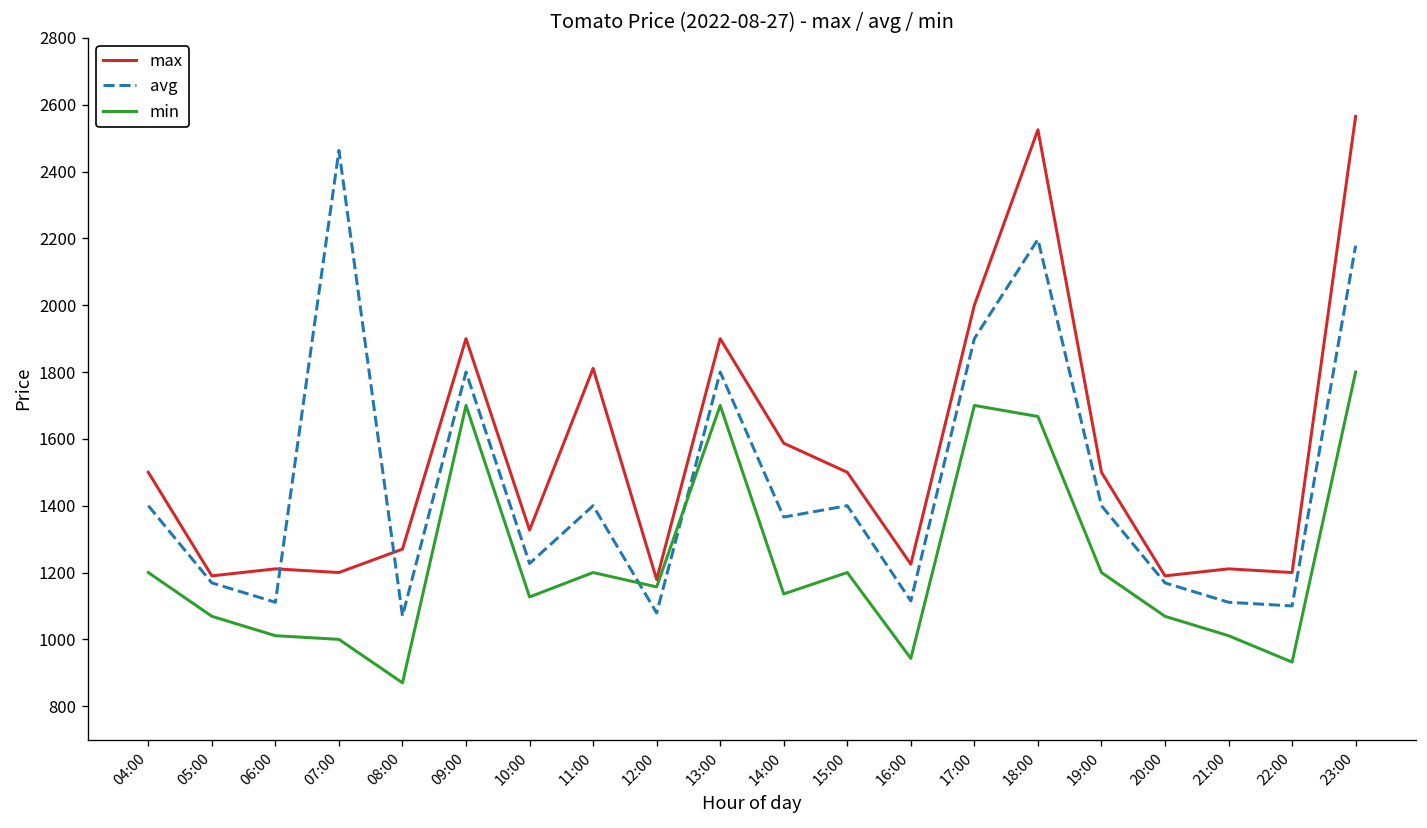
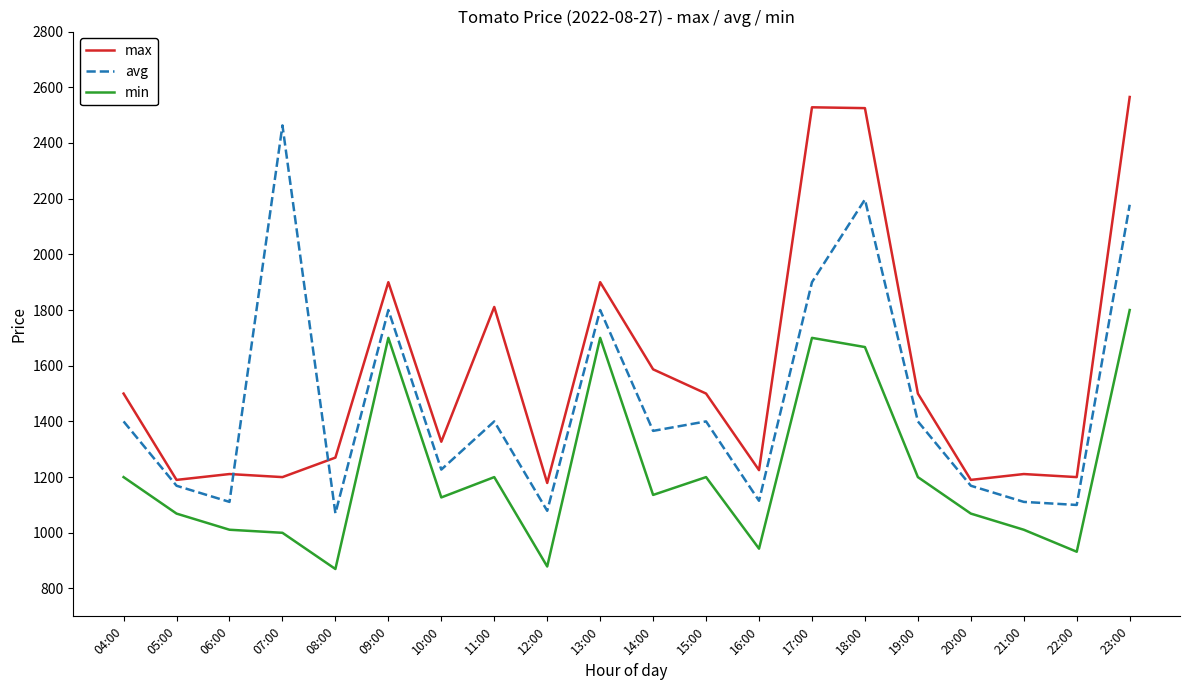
  {
    "max": {
      "04:00": 1500,
      "05:00": 1190,
      "06:00": 1210,
      "07:00": 1200,
      "08:00": 1270,
      "09:00": 1900,
      "10:00": 1330,
      "11:00": 1810,
      "12:00": 1180,
      "13:00": 1900,
      "14:00": 1590,
      "15:00": 1500,
      "16:00": 1230,
-     "17:00": 2000,
+     "17:00": 2530,
      "18:00": 2530,
      "19:00": 1500,
      "20:00": 1190,
      "21:00": 1210,
      "22:00": 1200,
      "23:00": 2570
    },
    "avg": {
      "04:00": 1400,
      "05:00": 1170,
      "06:00": 1110,
      "07:00": 2460,
      "08:00": 1070,
      "09:00": 1800,
      "10:00": 1230,
      "11:00": 1400,
      "12:00": 1080,
      "13:00": 1800,
      "14:00": 1370,
      "15:00": 1400,
      "16:00": 1120,
      "17:00": 1900,
      "18:00": 2200,
      "19:00": 1400,
      "20:00": 1170,
      "21:00": 1110,
      "22:00": 1100,
      "23:00": 2180
    },
    "min": {
      "04:00": 1200,
      "05:00": 1070,
      "06:00": 1010,
      "07:00": 1000,
      "08:00": 870,
      "09:00": 1700,
      "10:00": 1130,
      "11:00": 1200,
-     "12:00": 1160,
+     "12:00": 880,
      "13:00": 1700,
      "14:00": 1140,
      "15:00": 1200,
      "16:00": 940,
      "17:00": 1700,
      "18:00": 1670,
      "19:00": 1200,
      "20:00": 1070,
      "21:00": 1010,
      "22:00": 930,
      "23:00": 1800
    }
  }
